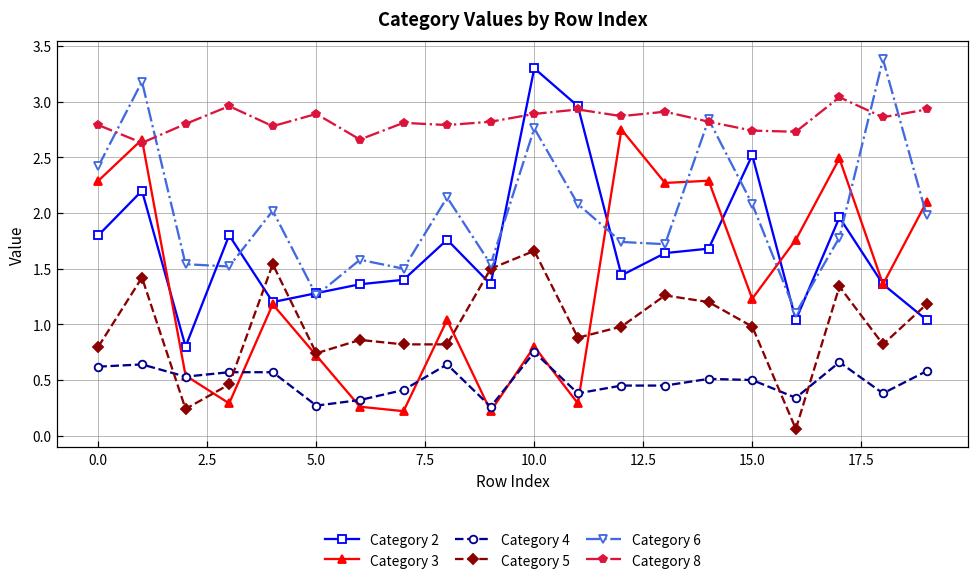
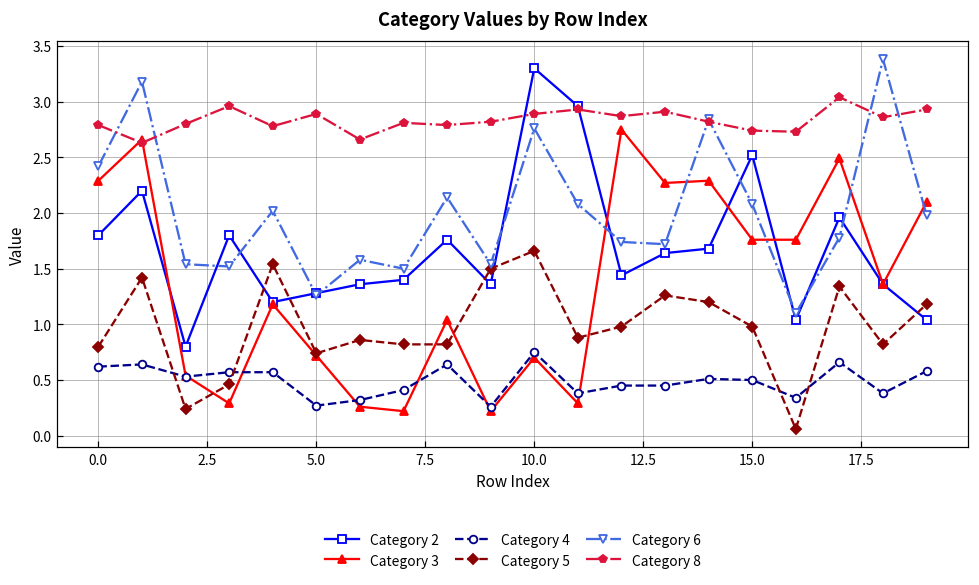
  {
    "Category 2": {
      "0.0": 1.80,
      "10.0": 3.30,
      "15.0": 2.52
    },
    "Category 3": {
      "0.0": 2.29,
-     "10.0": 0.8,
-     "15.0": 1.23
+     "10.0": 0.7,
+     "15.0": 1.76
    },
    "Category 4": {
      "0.0": 0.62,
      "5.0": 0.27,
      "10.0": 0.75,
      "15.0": 0.50
    },
    "Category 5": {
      "0.0": 0.80,
      "10.0": 1.66,
      "15.0": 0.98
    },
    "Category 6": {
      "0.0": 2.42,
      "10.0": 2.76,
      "15.0": 2.08
    },
    "Category 8": {
      "0.0": 2.79,
      "5.0": 2.89,
      "10.0": 2.89,
      "15.0": 2.74
    }
  }
